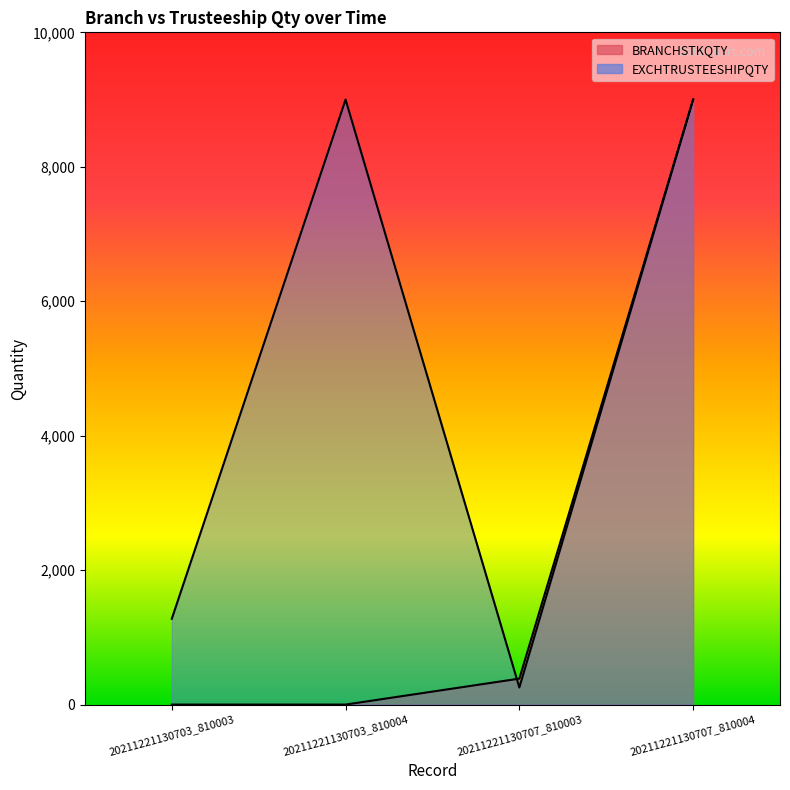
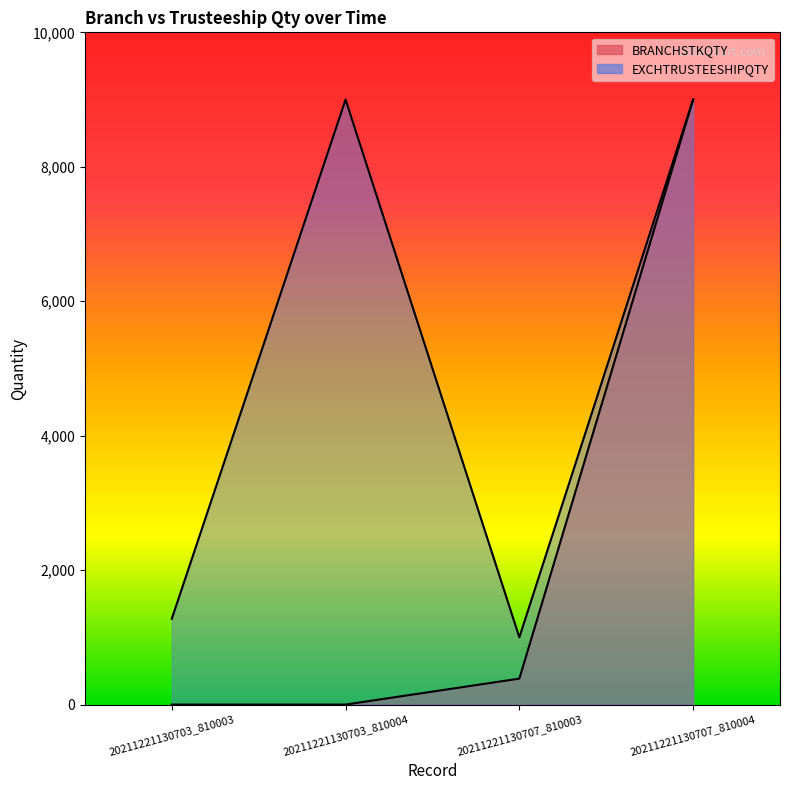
  {
    "BRANCHSTKQTY": {
      "20211221130703_810003": "0",
      "20211221130703_810004": "0",
      "20211221130707_810003": "400"
    },
    "EXCHTRUSTEESHIPQTY": {
      "20211221130703_810003": "1,300",
      "20211221130703_810004": "9,000",
-     "20211221130707_810003": "300"
+     "20211221130707_810003": "1,000"
    }
  }
